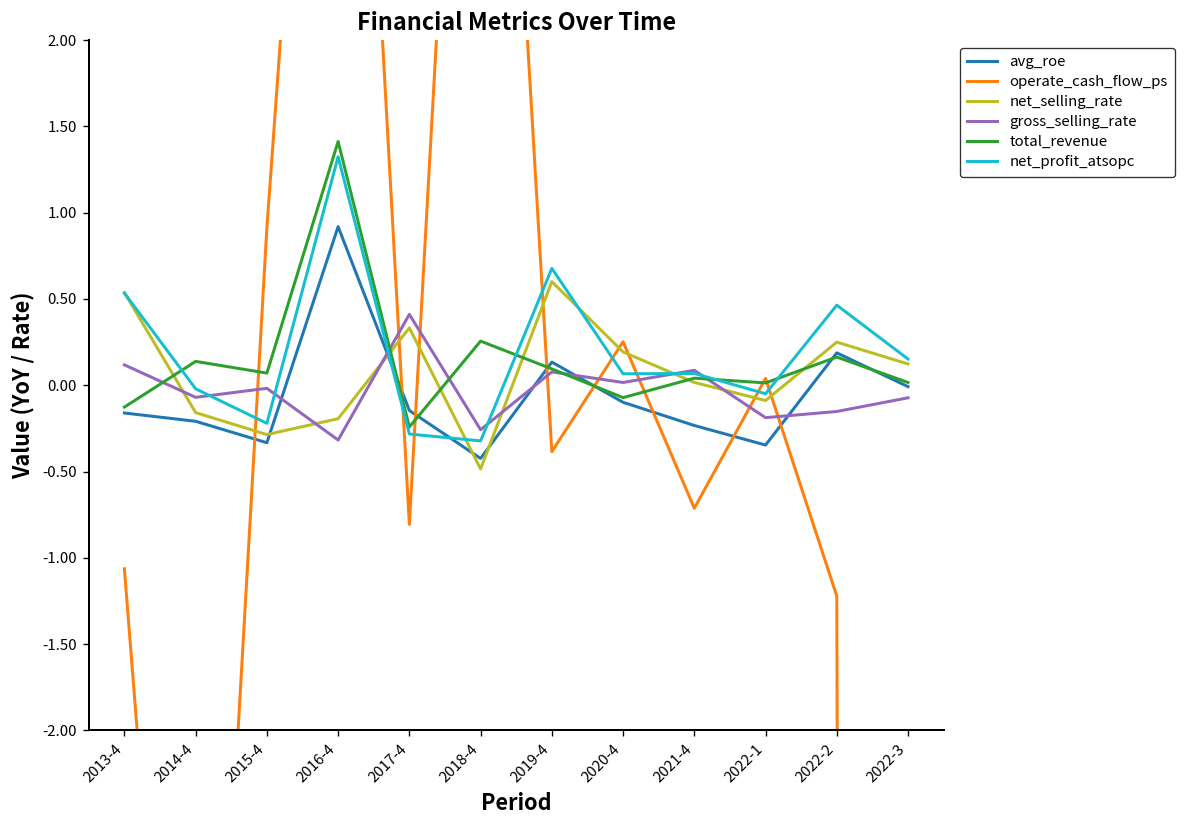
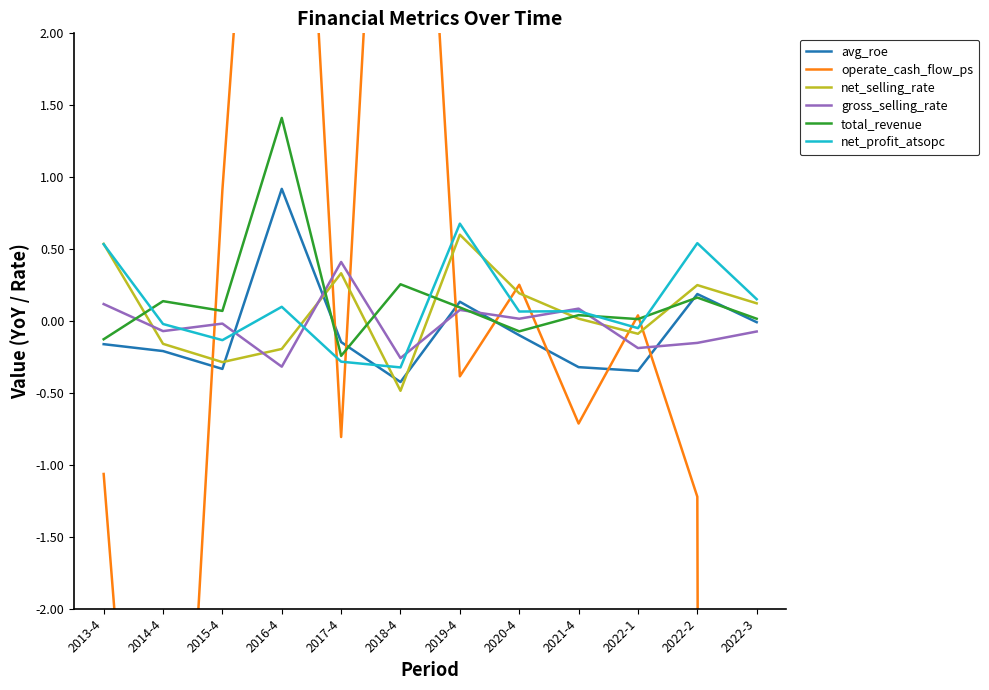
  {
    "avg_roe": {
      "2013-4": -0.16,
      "2014-4": -0.21,
      "2015-4": -0.33,
      "2016-4": 0.92,
      "2017-4": -0.15,
      "2018-4": -0.42,
      "2019-4": 0.13,
      "2020-4": -0.10,
-     "2021-4": -0.23,
+     "2021-4": -0.32,
      "2022-1": -0.35,
      "2022-2": 0.19,
      "2022-3": -0.01
    },
    "operate_cash_flow_ps": {
      "2013-4": -1.06,
      "2015-4": 0.91,
      "2017-4": -0.81,
      "2019-4": -0.38,
      "2020-4": 0.25,
      "2021-4": -0.71,
      "2022-1": 0.04,
      "2022-2": -1.22
    },
    "net_selling_rate": {
      "2014-4": -0.16,
      "2015-4": -0.29,
      "2016-4": -0.19,
      "2017-4": 0.33,
      "2018-4": -0.49,
      "2019-4": 0.60,
      "2020-4": 0.19,
      "2021-4": 0.02,
      "2022-1": -0.09,
      "2022-2": 0.25,
      "2022-3": 0.12
    },
    "gross_selling_rate": {
      "2013-4": 0.12,
      "2014-4": -0.07,
      "2015-4": -0.02,
      "2016-4": -0.32,
      "2017-4": 0.41,
      "2018-4": -0.26,
      "2020-4": 0.02,
      "2021-4": 0.09,
      "2022-1": -0.19,
      "2022-2": -0.15,
      "2022-3": -0.07
    },
    "total_revenue": {
      "2013-4": -0.13,
      "2014-4": 0.14,
      "2015-4": 0.07,
      "2016-4": 1.41,
      "2017-4": -0.24,
      "2018-4": 0.26,
      "2020-4": -0.07,
      "2021-4": 0.04,
      "2022-1": 0.01,
      "2022-2": 0.16,
      "2022-3": 0.02
    },
    "net_profit_atsopc": {
      "2014-4": -0.02,
-     "2015-4": -0.22,
-     "2016-4": 1.32,
+     "2015-4": -0.13,
+     "2016-4": 0.10,
      "2017-4": -0.28,
      "2018-4": -0.32,
      "2019-4": 0.68,
      "2020-4": 0.07,
      "2021-4": 0.07,
      "2022-1": -0.05,
-     "2022-2": 0.46,
+     "2022-2": 0.54,
      "2022-3": 0.15
    }
  }
